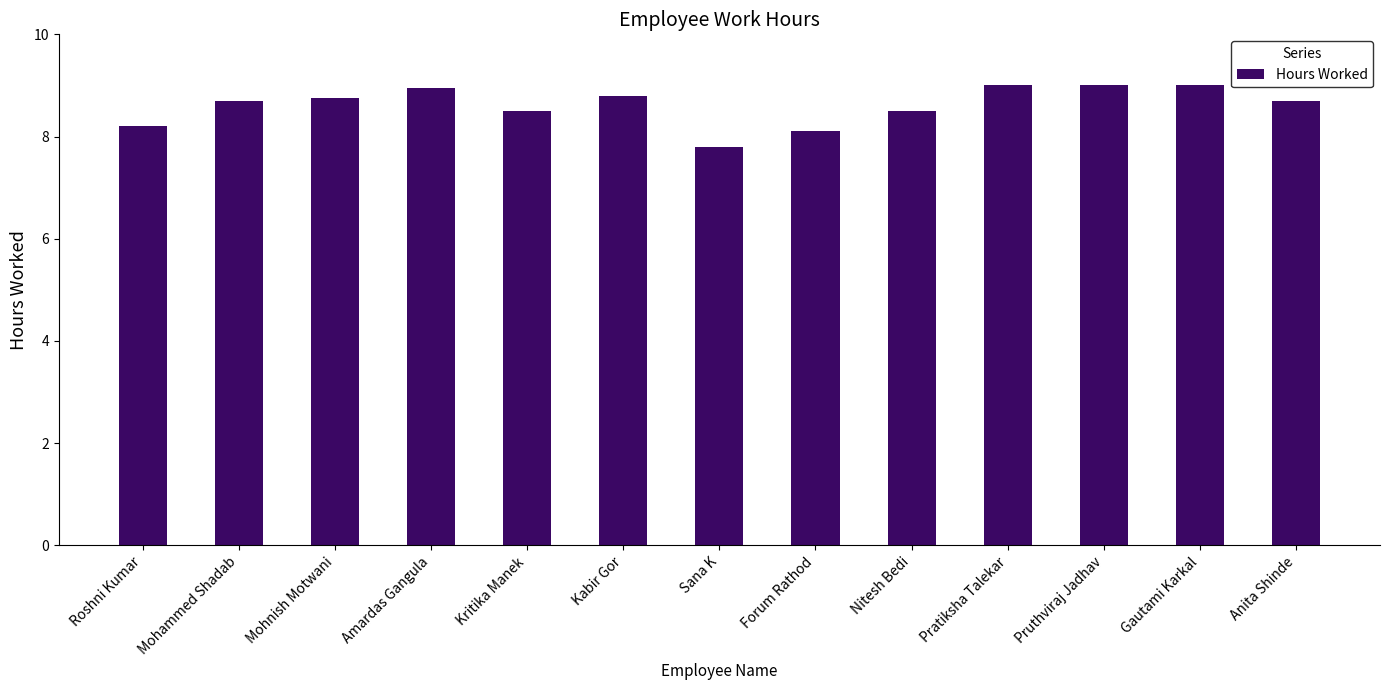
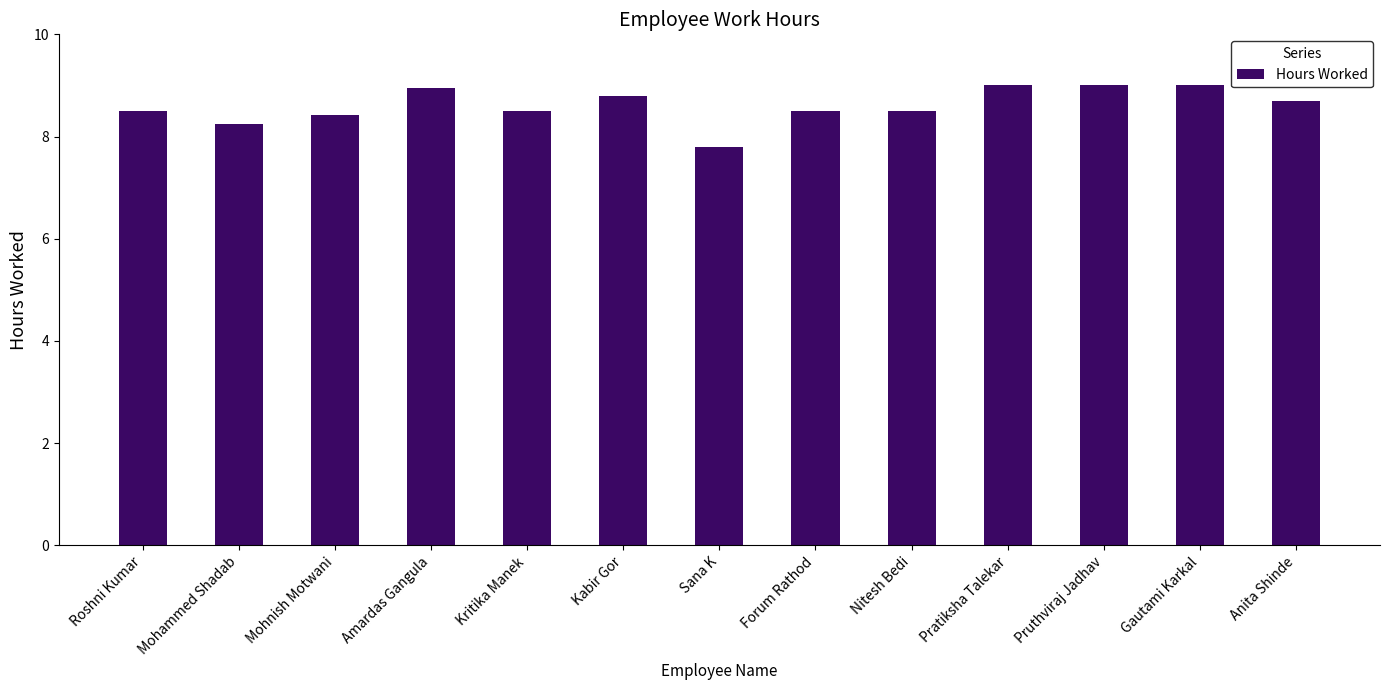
  {
-   "Roshni Kumar": 8.2,
-   "Mohammed Shadab": 8.7,
-   "Mohnish Motwani": 8.8,
+   "Roshni Kumar": 8.5,
+   "Mohammed Shadab": 8.3,
+   "Mohnish Motwani": 8.4,
    "Amardas Gangula": 8.9,
    "Kritika Manek": 8.5,
    "Kabir Gor": 8.8,
    "Sana K": 7.8,
-   "Forum Rathod": 8.1,
+   "Forum Rathod": 8.5,
    "Nitesh Bedi": 8.5,
    "Pratiksha Talekar": 9.0,
    "Pruthviraj Jadhav": 9.0,
    "Gautami Karkal": 9.0,
    "Anita Shinde": 8.7
  }
